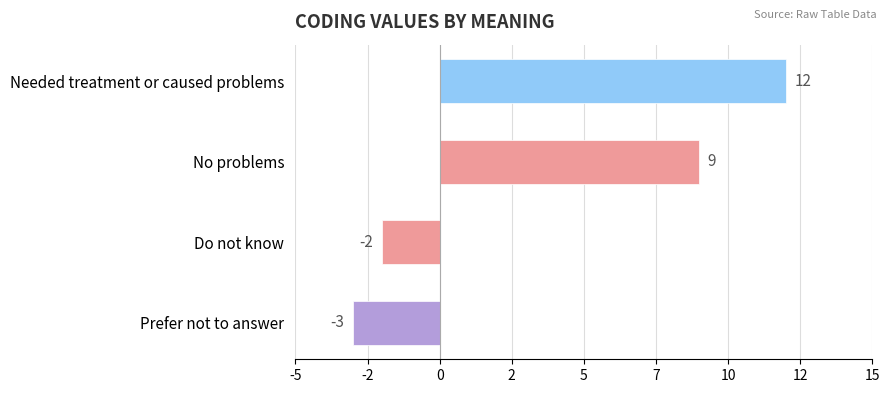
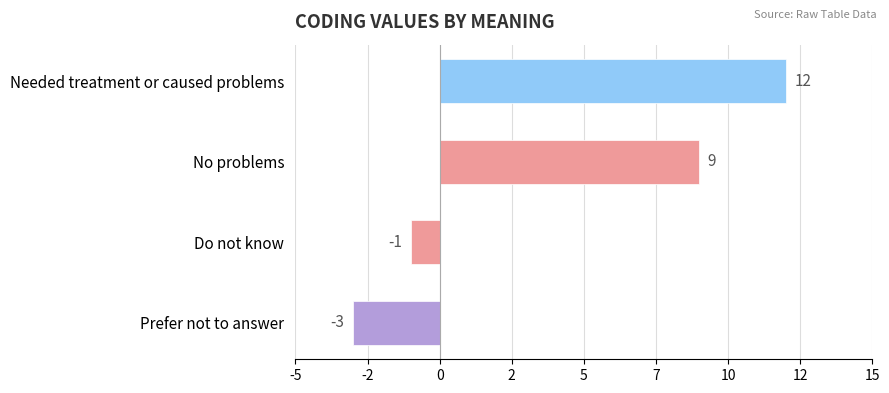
  {
    "Needed treatment or caused problems": 12,
    "No problems": 9,
-   "Do not know": -2,
+   "Do not know": -1,
    "Prefer not to answer": -3
  }
